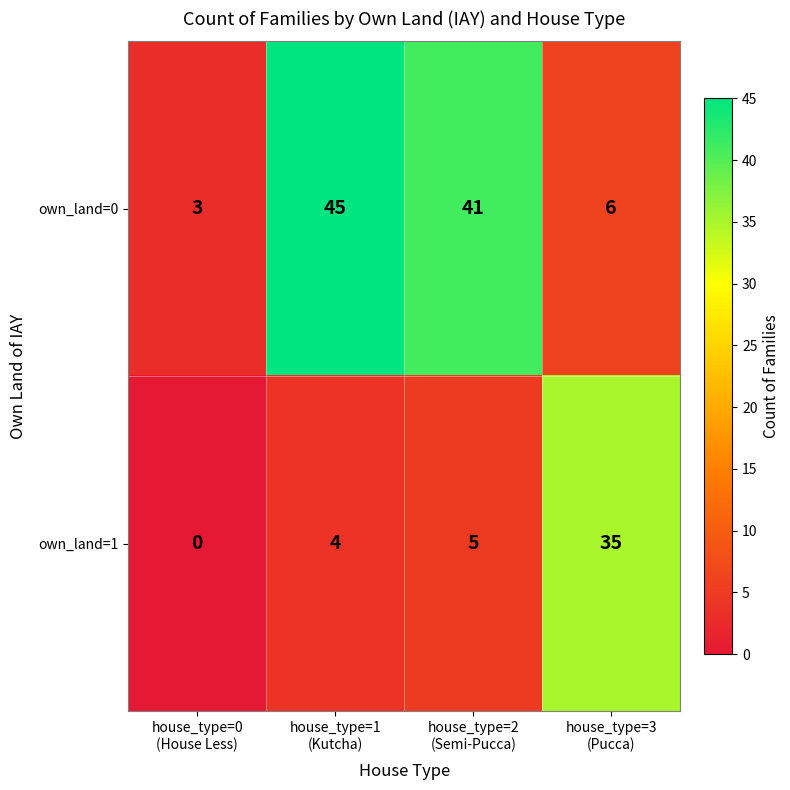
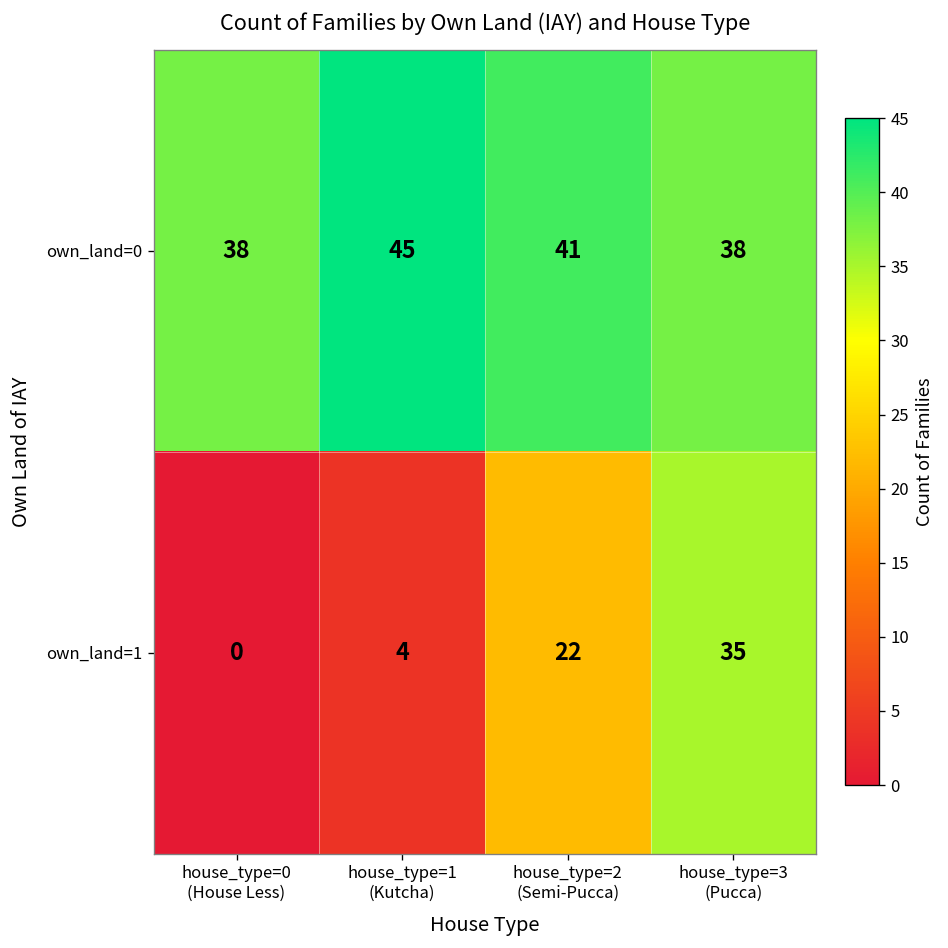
  {
    "own_land=0": {
-     "house_type=0 (House Less)": 3,
+     "house_type=0 (House Less)": 38,
      "house_type=1 (Kutcha)": 45,
      "house_type=2 (Semi-Pucca)": 41,
-     "house_type=3 (Pucca)": 6
+     "house_type=3 (Pucca)": 38
    },
    "own_land=1": {
      "house_type=0 (House Less)": 0,
      "house_type=1 (Kutcha)": 4,
-     "house_type=2 (Semi-Pucca)": 5,
+     "house_type=2 (Semi-Pucca)": 22,
      "house_type=3 (Pucca)": 35
    }
  }
